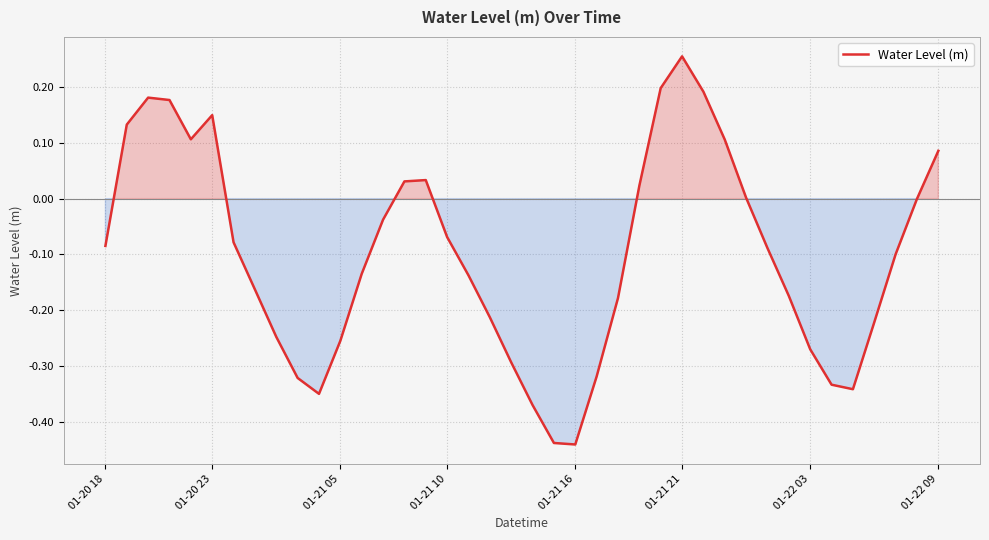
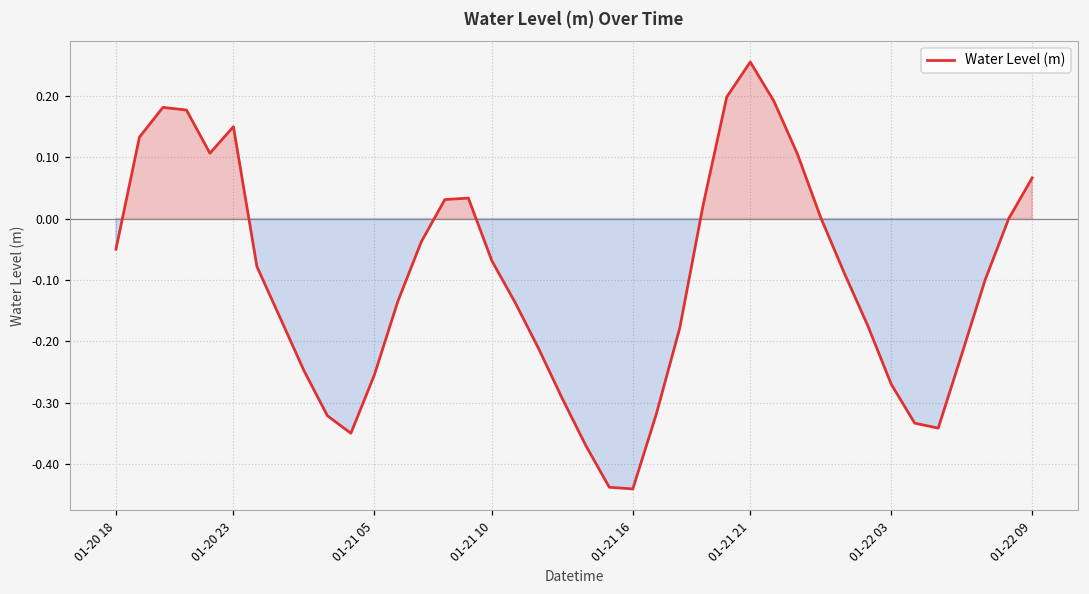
  {
-   "01-20 18": -0.08,
+   "01-20 18": -0.05,
    "01-20 23": 0.15,
    "01-21 05": -0.25,
    "01-21 10": -0.07,
    "01-21 16": -0.44,
    "01-21 21": 0.26,
    "01-22 03": -0.27,
-   "01-22 09": 0.09
+   "01-22 09": 0.07
  }
